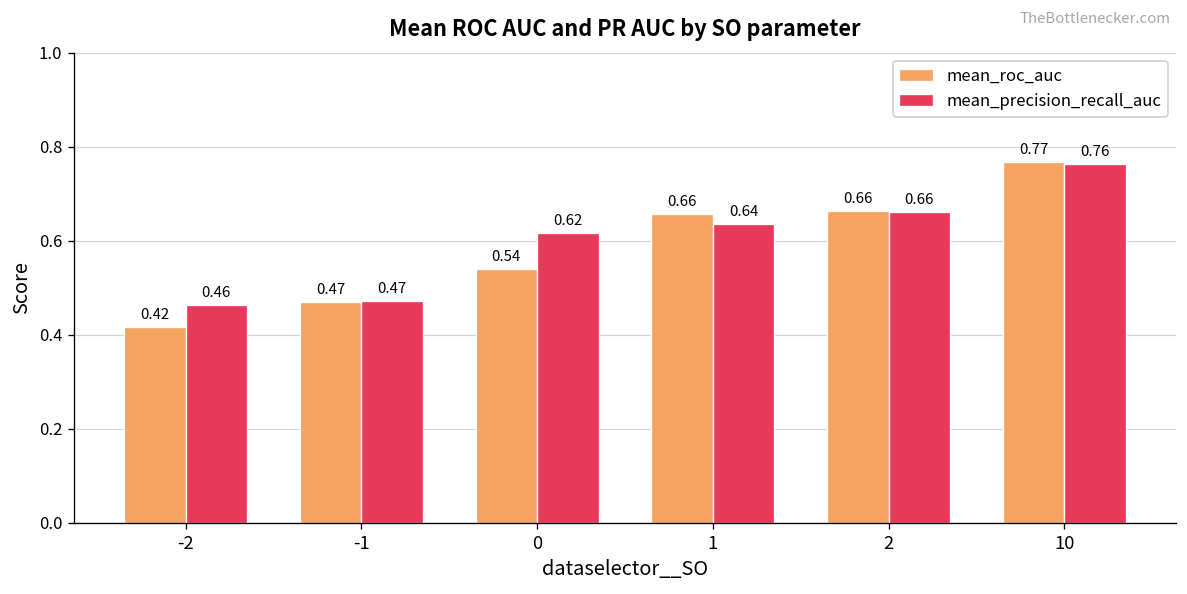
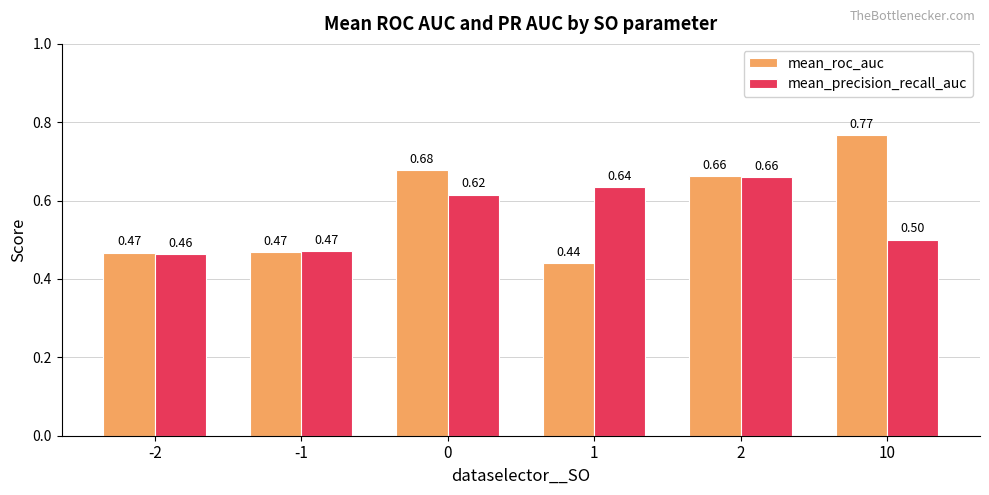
  {
    "mean_roc_auc": {
-     "-2": 0.42,
+     "-2": 0.47,
      "-1": 0.47,
-     "0": 0.54,
-     "1": 0.66,
+     "0": 0.68,
+     "1": 0.44,
      "2": 0.66,
      "10": 0.77
    },
    "mean_precision_recall_auc": {
      "-2": 0.46,
      "-1": 0.47,
      "0": 0.62,
      "1": 0.64,
      "2": 0.66,
-     "10": 0.76
+     "10": 0.50
    }
  }
